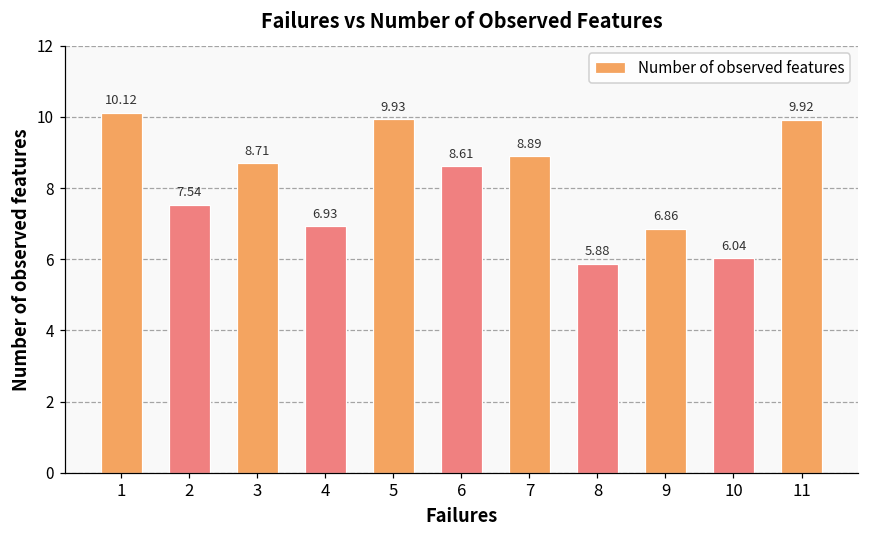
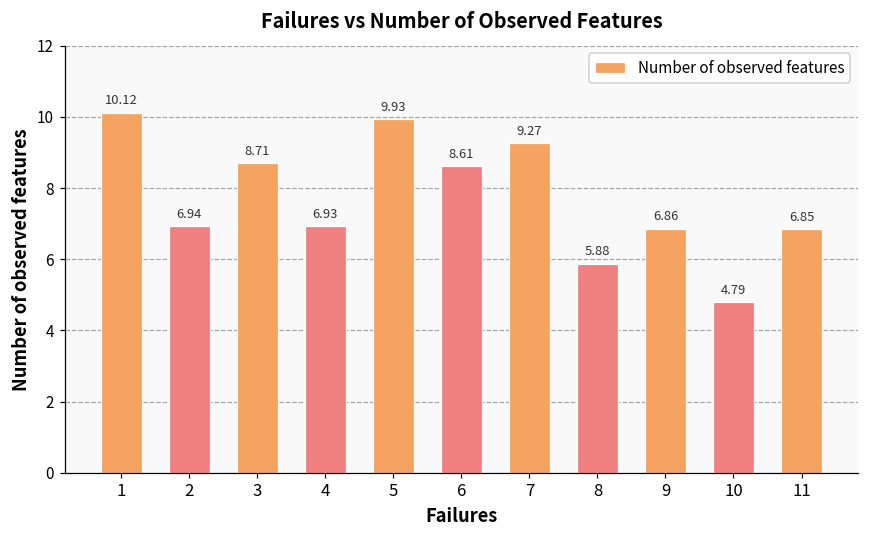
  {
    "1": 10.12,
-   "2": 7.54,
+   "2": 6.94,
    "3": 8.71,
    "4": 6.93,
    "5": 9.93,
    "6": 8.61,
-   "7": 8.89,
+   "7": 9.27,
    "8": 5.88,
    "9": 6.86,
-   "10": 6.04,
-   "11": 9.92
+   "10": 4.79,
+   "11": 6.85
  }
